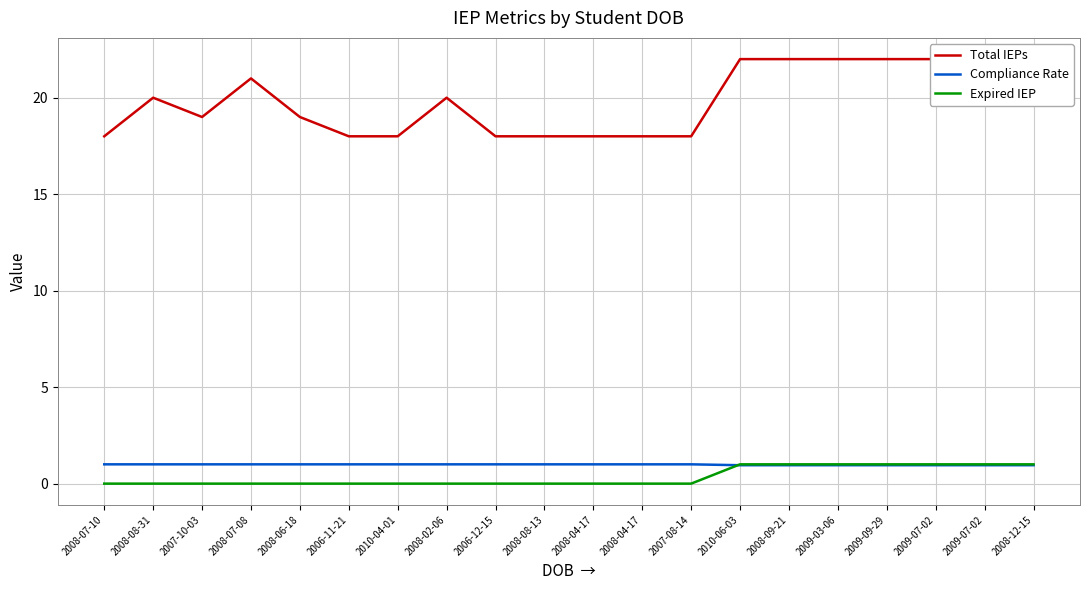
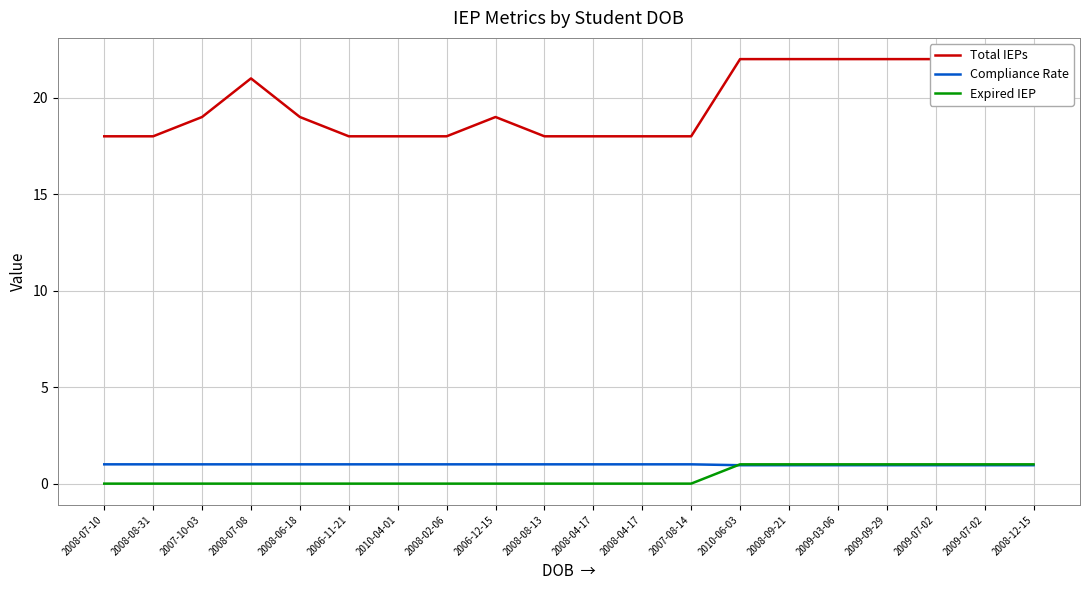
  {
    "Total IEPs": {
      "2008-07-10": 18,
-     "2008-08-31": 20,
+     "2008-08-31": 18,
      "2007-10-03": 19,
      "2008-07-08": 21,
      "2008-06-18": 19,
      "2006-11-21": 18,
      "2010-04-01": 18,
-     "2008-02-06": 20,
-     "2006-12-15": 18,
+     "2008-02-06": 18,
+     "2006-12-15": 19,
      "2008-08-13": 18,
      "2007-08-14": 18,
      "2010-06-03": 22,
      "2008-09-21": 22,
      "2009-03-06": 22,
      "2009-09-29": 22
    },
    "Compliance Rate": {
      "2008-07-10": 1,
      "2008-08-31": 1,
      "2007-10-03": 1,
      "2008-07-08": 1,
      "2008-06-18": 1,
      "2006-11-21": 1,
      "2010-04-01": 1,
      "2008-02-06": 1,
      "2006-12-15": 1,
      "2008-08-13": 1,
      "2007-08-14": 1
    },
    "Expired IEP": {
      "2008-07-10": 0,
      "2008-08-31": 0,
      "2007-10-03": 0,
      "2008-07-08": 0,
      "2008-06-18": 0,
      "2006-11-21": 0,
      "2010-04-01": 0,
      "2008-02-06": 0,
      "2006-12-15": 0,
      "2008-08-13": 0,
      "2007-08-14": 0
    }
  }
